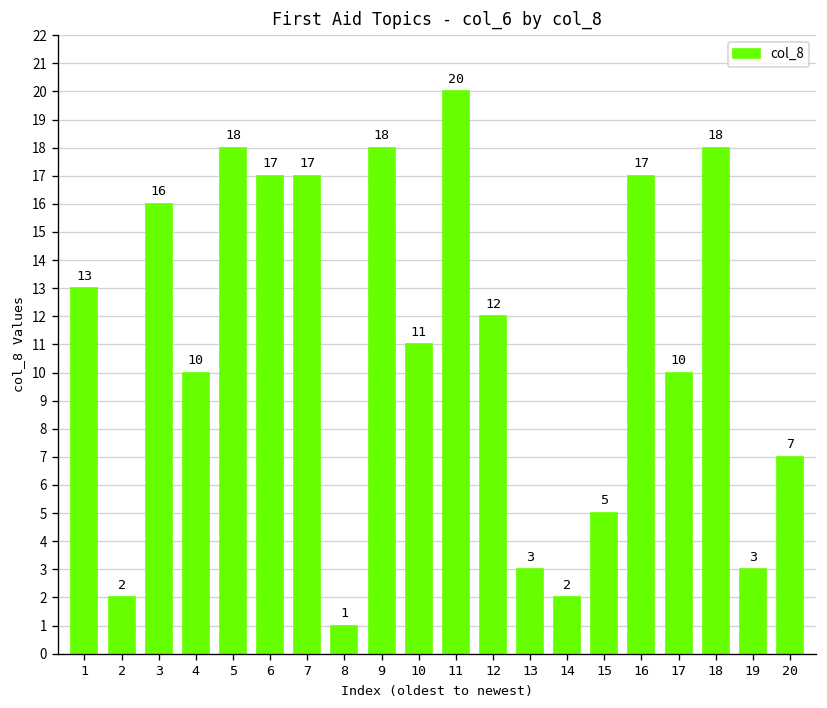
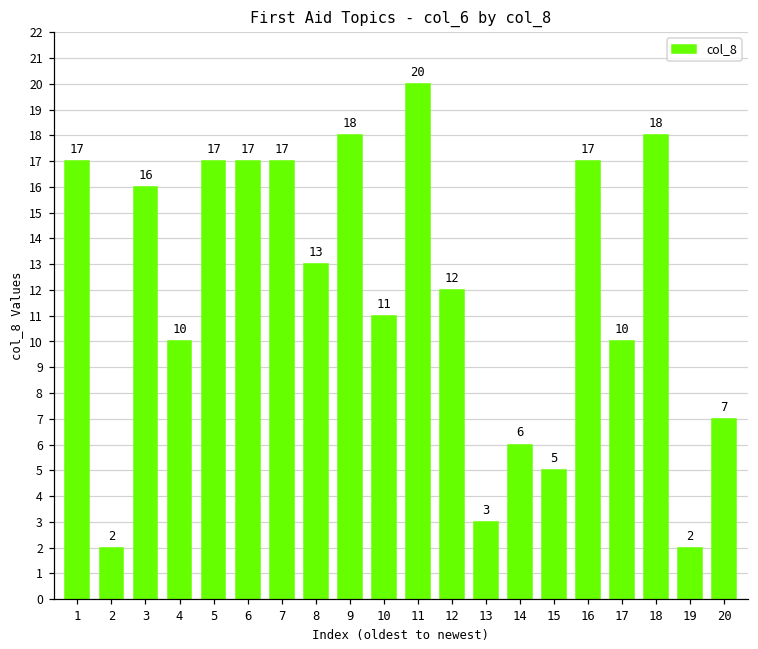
  {
-   "1": 13,
+   "1": 17,
    "2": 2,
    "3": 16,
    "4": 10,
-   "5": 18,
+   "5": 17,
    "6": 17,
    "7": 17,
-   "8": 1,
+   "8": 13,
    "9": 18,
    "10": 11,
    "11": 20,
    "12": 12,
    "13": 3,
-   "14": 2,
+   "14": 6,
    "15": 5,
    "16": 17,
    "17": 10,
    "18": 18,
-   "19": 3,
+   "19": 2,
    "20": 7
  }
